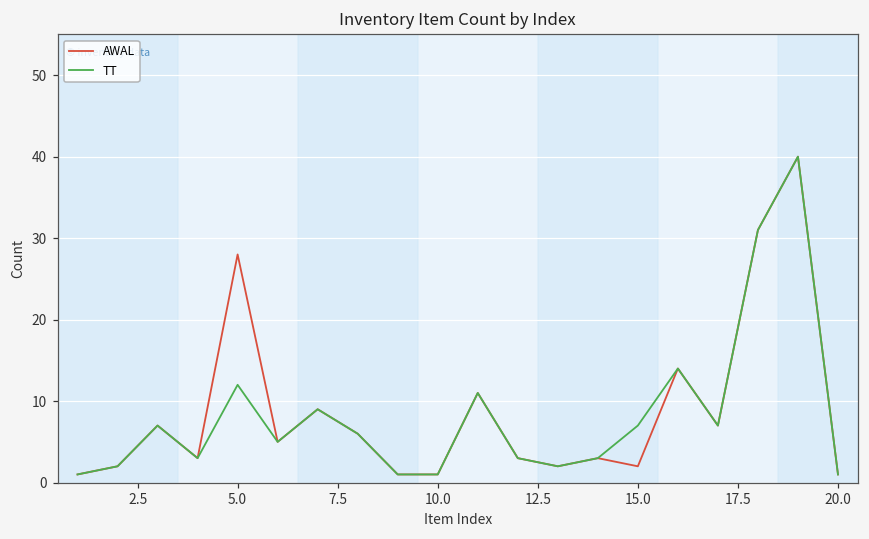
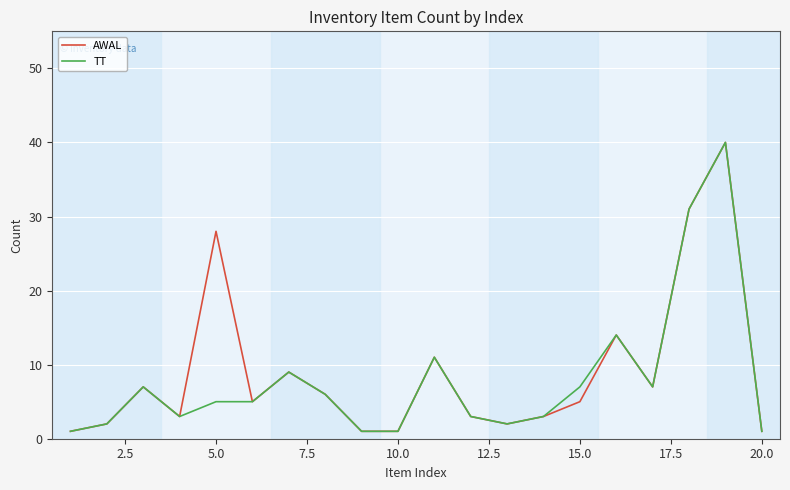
  {
    "AWAL": {
      "5.0": 28,
-     "15.0": 2
+     "15.0": 5
    },
    "TT": {
-     "5.0": 12,
+     "5.0": 5,
      "15.0": 7
    }
  }
